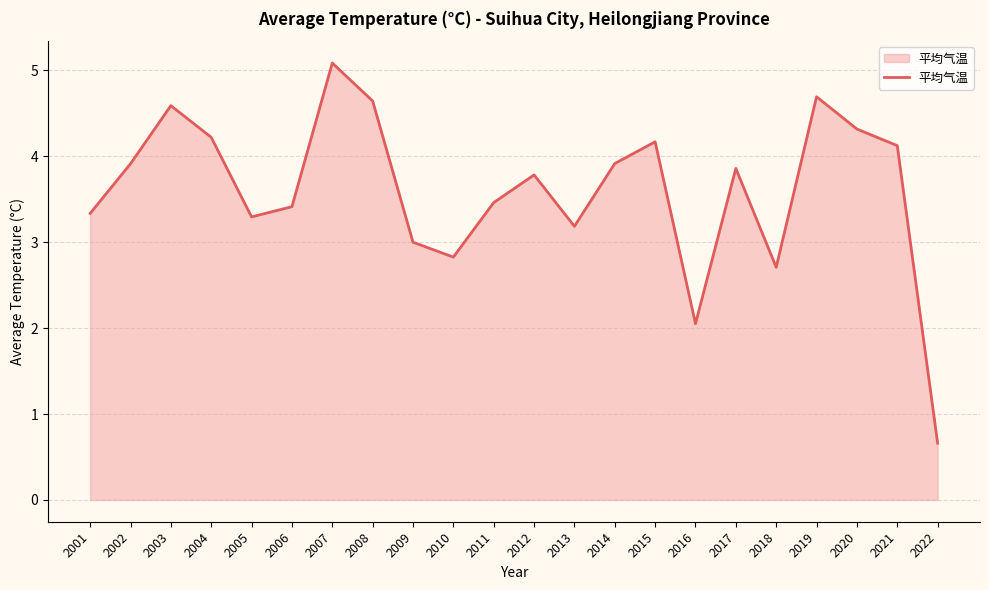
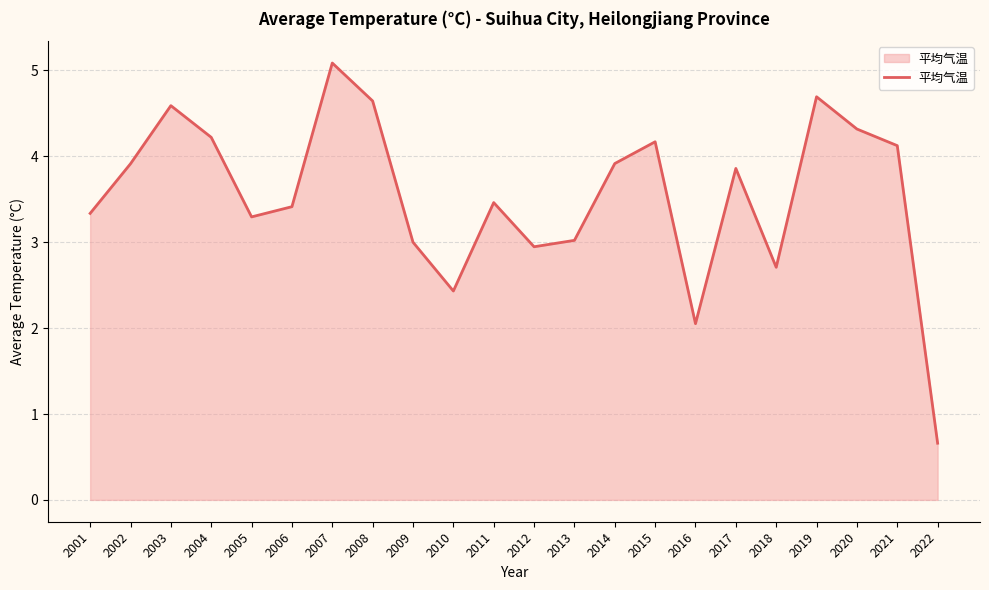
  {
    "2001": 3.3,
    "2002": 3.9,
    "2003": 4.6,
    "2004": 4.2,
    "2005": 3.3,
    "2006": 3.4,
    "2007": 5.1,
    "2008": 4.6,
    "2009": 3.0,
-   "2010": 2.8,
+   "2010": 2.4,
    "2011": 3.5,
-   "2012": 3.8,
-   "2013": 3.2,
+   "2012": 2.9,
+   "2013": 3.0,
    "2014": 3.9,
    "2015": 4.2,
    "2016": 2.1,
    "2017": 3.9,
    "2018": 2.7,
    "2019": 4.7,
    "2020": 4.3,
    "2021": 4.1,
    "2022": 0.7
  }
